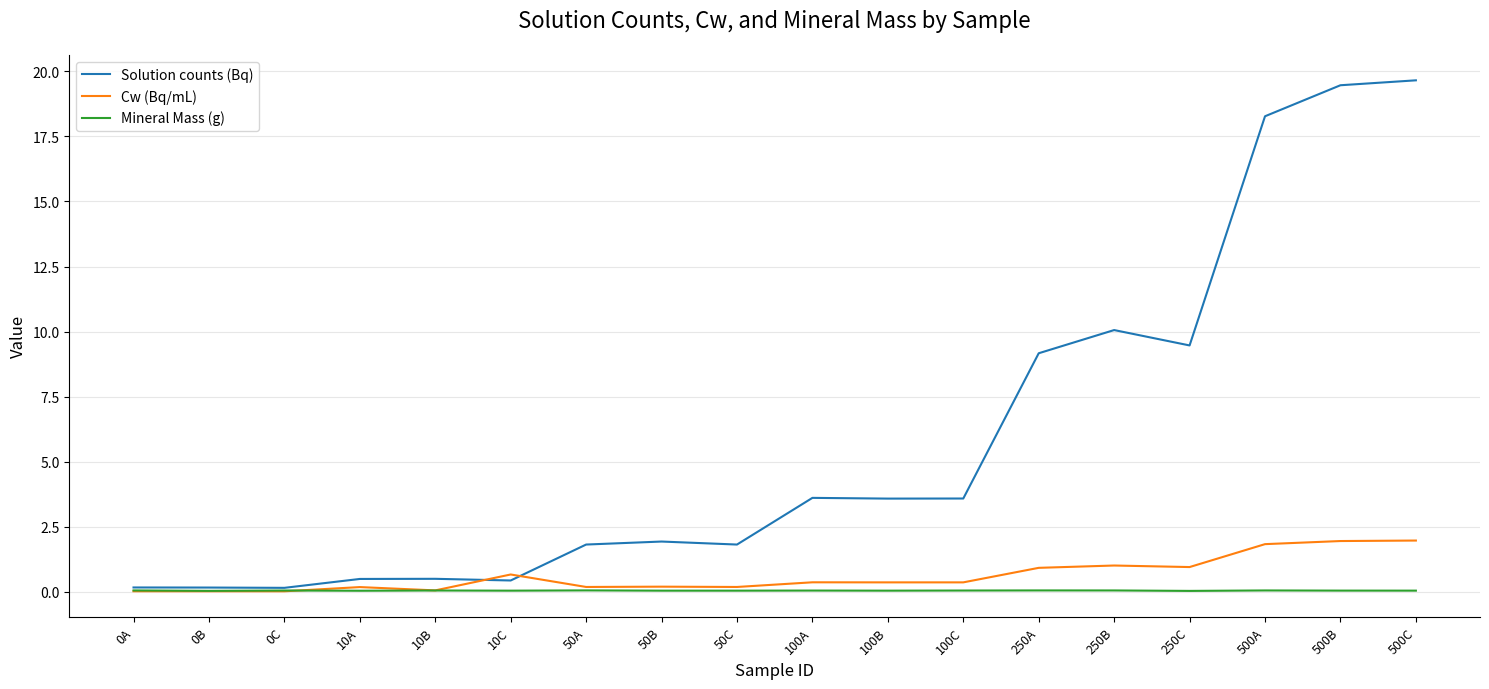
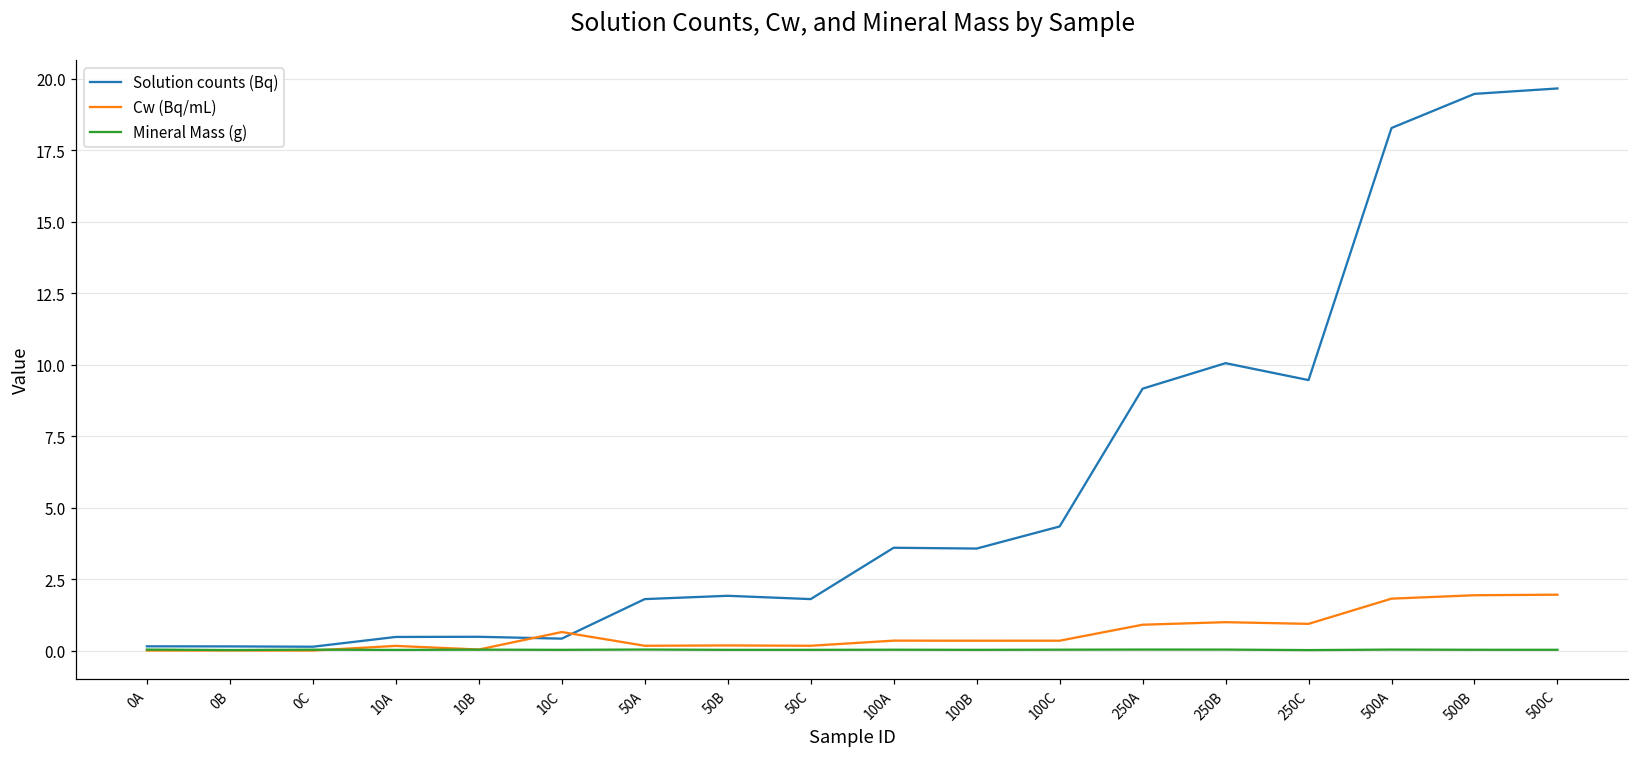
  {
    "Solution counts (Bq)": {
      "0A": 0.2,
      "0B": 0.2,
      "0C": 0.1,
      "10A": 0.5,
      "10B": 0.5,
      "10C": 0.4,
      "50A": 1.8,
      "50B": 1.9,
      "50C": 1.8,
      "100A": 3.6,
      "100B": 3.6,
-     "100C": 3.6,
+     "100C": 4.4,
      "250A": 9.2,
      "250B": 10.1,
      "250C": 9.5,
      "500A": 18.3,
      "500B": 19.5,
      "500C": 19.7
    },
    "Cw (Bq/mL)": {
      "10A": 0.2,
      "10C": 0.7,
      "50A": 0.2,
      "50B": 0.2,
      "50C": 0.2,
      "100A": 0.4,
      "100B": 0.4,
      "100C": 0.4,
      "250A": 0.9,
      "250B": 1.0,
      "250C": 0.9,
      "500A": 1.8,
      "500B": 1.9,
      "500C": 2.0
    },
    "Mineral Mass (g)": {
      "10A": 0.0,
      "10C": 0.0,
      "50A": 0.0,
      "50B": 0.0,
      "50C": 0.0,
      "100A": 0.0,
      "100B": 0.0,
      "100C": 0.0,
      "250A": 0.0,
      "250B": 0.0,
      "250C": 0.0,
      "500A": 0.0,
      "500B": 0.0,
      "500C": 0.0
    }
  }
